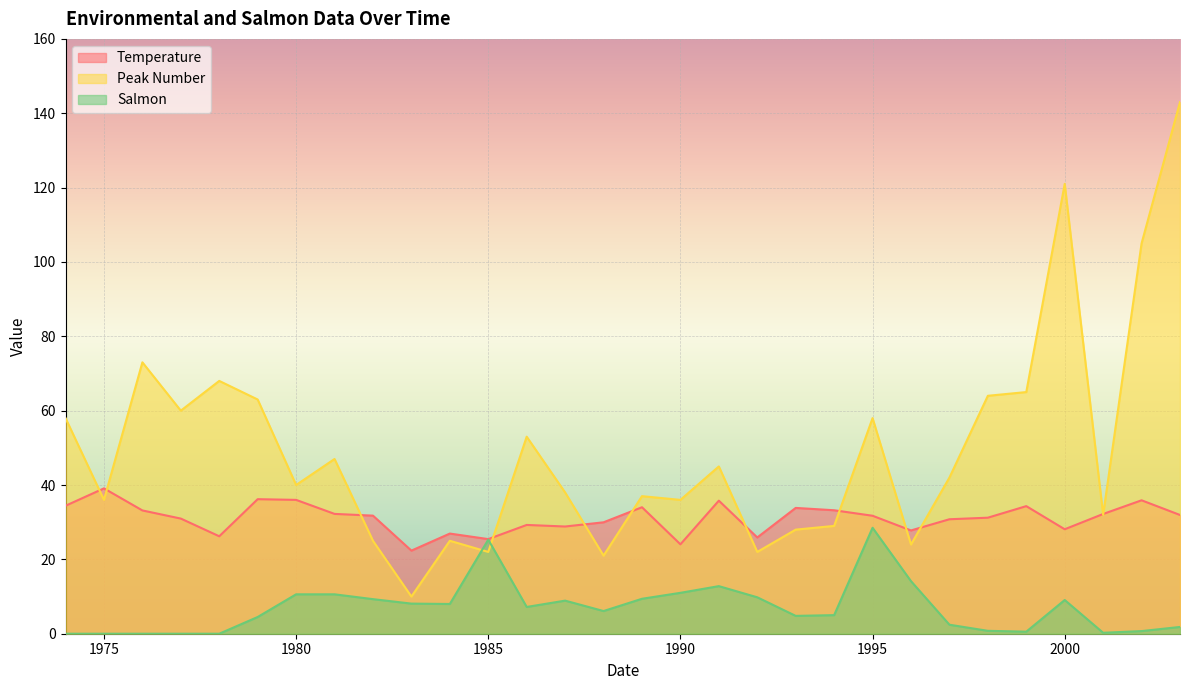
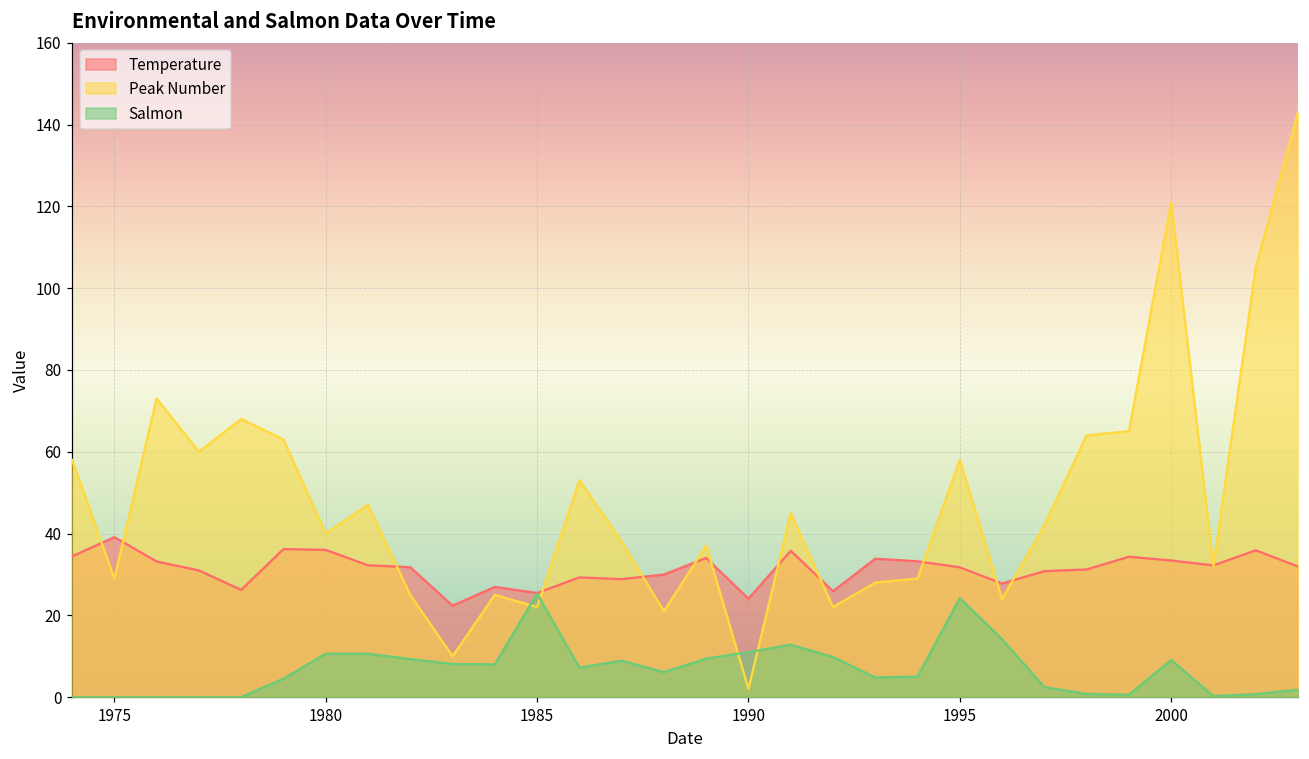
  {
    "Temperature": {
      "1975": 39,
      "1980": 36,
      "1990": 24,
      "1995": 32,
-     "2000": 28
+     "2000": 33
    },
    "Peak Number": {
-     "1975": 36,
+     "1975": 29,
      "1980": 40,
      "1985": 22,
-     "1990": 36,
+     "1990": 2,
      "1995": 58,
      "2000": 121
    },
    "Salmon": {
      "1975": 0,
      "1980": 11,
      "1990": 11,
-     "1995": 29,
+     "1995": 24,
      "2000": 9
    }
  }
